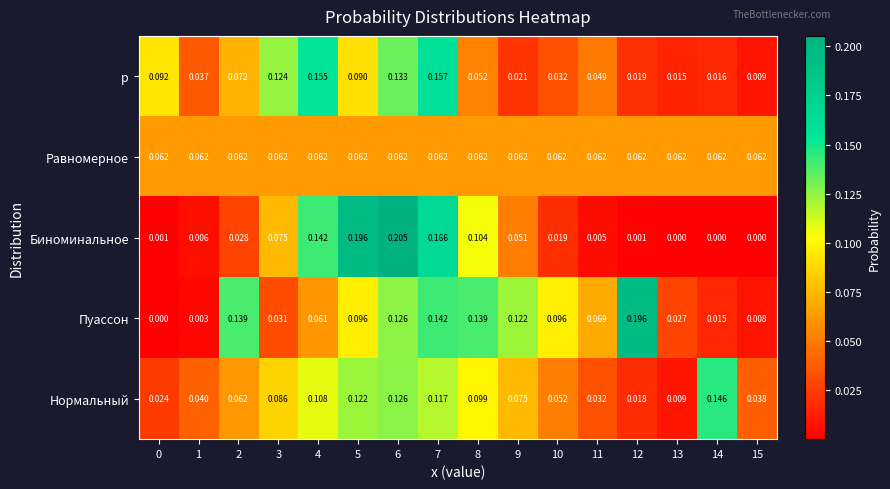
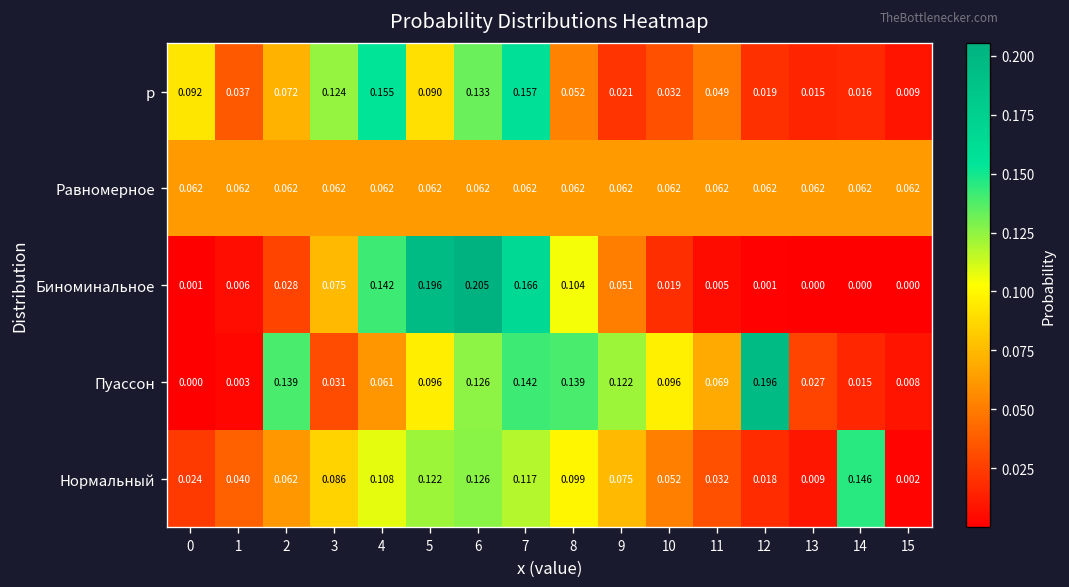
  {
    "p": {
      "0": 0.092,
      "1": 0.037,
      "2": 0.072,
      "3": 0.124,
      "4": 0.155,
      "5": 0.090,
      "6": 0.133,
      "7": 0.157,
      "8": 0.052,
      "9": 0.021,
      "10": 0.032,
      "11": 0.049,
      "12": 0.019,
      "13": 0.015,
      "14": 0.016,
      "15": 0.009
    },
    "Равномерное": {
      "0": 0.062,
      "1": 0.062,
      "2": 0.062,
      "3": 0.062,
      "4": 0.062,
      "5": 0.062,
      "6": 0.062,
      "7": 0.062,
      "8": 0.062,
      "9": 0.062,
      "10": 0.062,
      "11": 0.062,
      "12": 0.062,
      "13": 0.062,
      "14": 0.062,
      "15": 0.062
    },
    "Биноминальное": {
      "0": 0.001,
      "1": 0.006,
      "2": 0.028,
      "3": 0.075,
      "4": 0.142,
      "5": 0.196,
      "6": 0.205,
      "7": 0.166,
      "8": 0.104,
      "9": 0.051,
      "10": 0.019,
      "11": 0.005,
      "12": 0.001,
      "13": 0.000,
      "14": 0.000,
      "15": 0.000
    },
    "Пуассон": {
      "0": 0.000,
      "1": 0.003,
      "2": 0.139,
      "3": 0.031,
      "4": 0.061,
      "5": 0.096,
      "6": 0.126,
      "7": 0.142,
      "8": 0.139,
      "9": 0.122,
      "10": 0.096,
      "11": 0.069,
      "12": 0.196,
      "13": 0.027,
      "14": 0.015,
      "15": 0.008
    },
    "Нормальный": {
      "0": 0.024,
      "1": 0.040,
      "2": 0.062,
      "3": 0.086,
      "4": 0.108,
      "5": 0.122,
      "6": 0.126,
      "7": 0.117,
      "8": 0.099,
      "9": 0.075,
      "10": 0.052,
      "11": 0.032,
      "12": 0.018,
      "13": 0.009,
      "14": 0.146,
-     "15": 0.038
+     "15": 0.002
    }
  }
